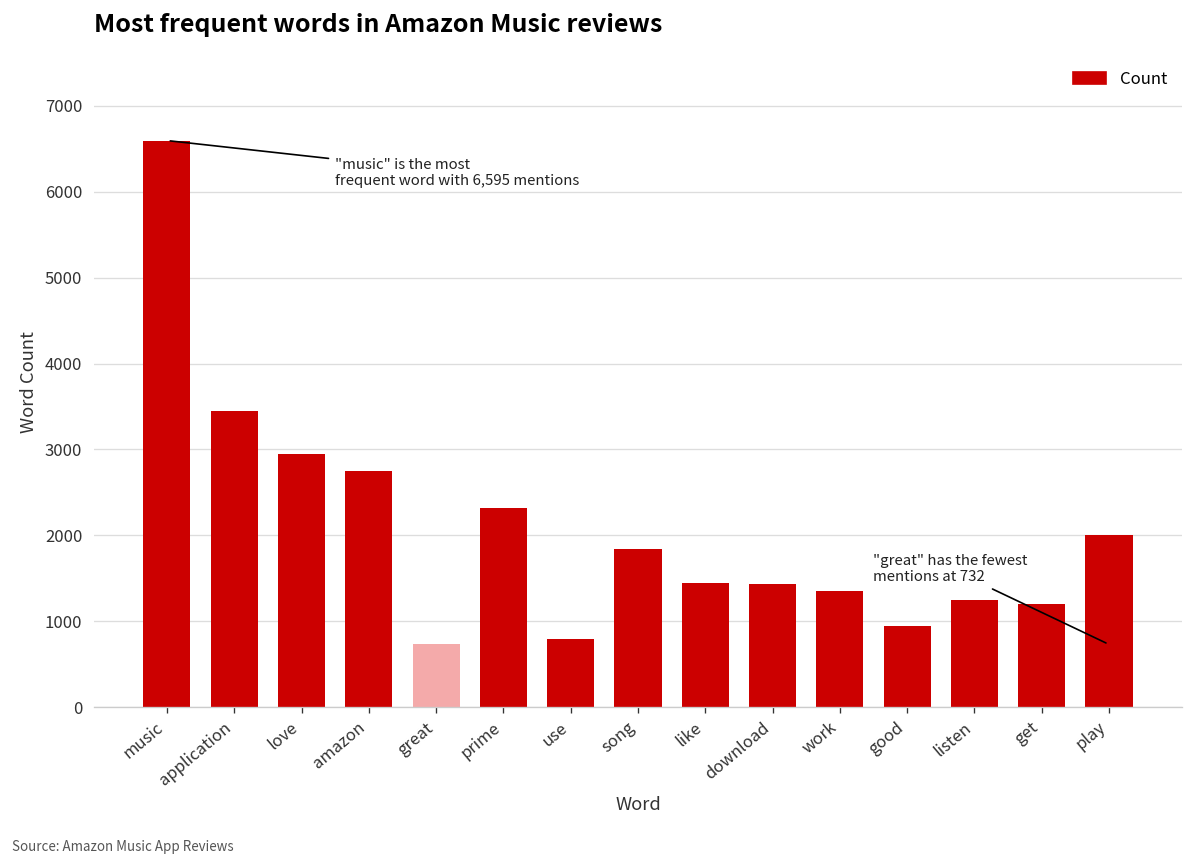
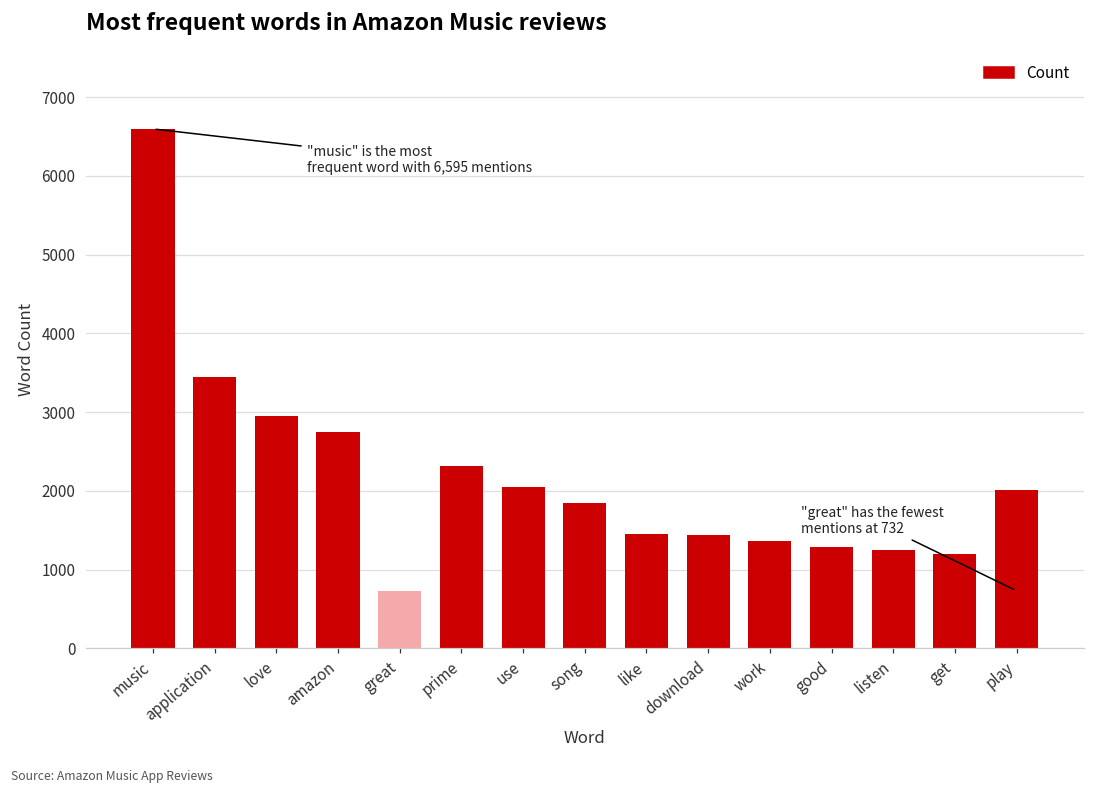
  {
    "application": 3400,
    "love": 3000,
    "amazon": 2700,
    "great": 700,
    "prime": 2300,
-   "use": 800,
+   "use": 2100,
    "song": 1800,
    "like": 1500,
    "download": 1400,
    "work": 1400,
-   "good": 900,
+   "good": 1300,
    "play": 2000
  }
